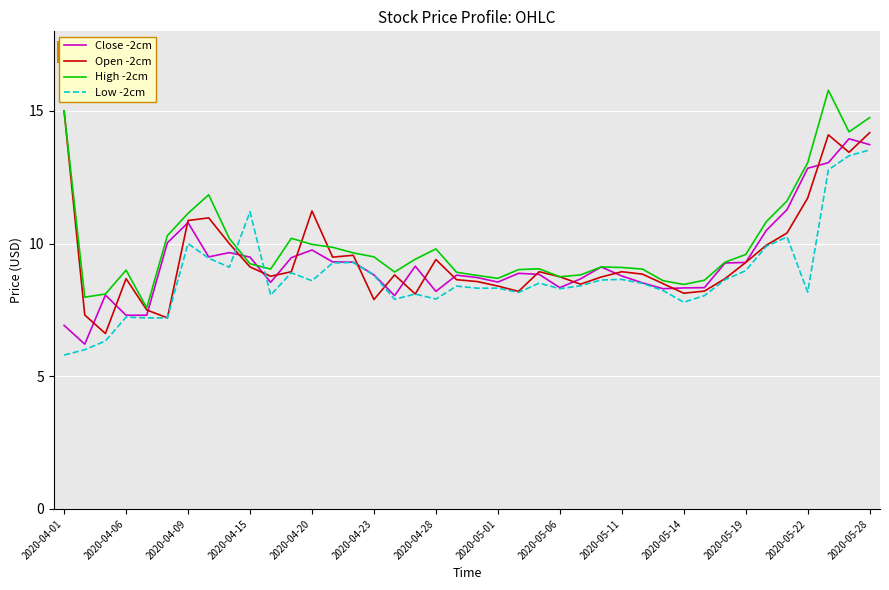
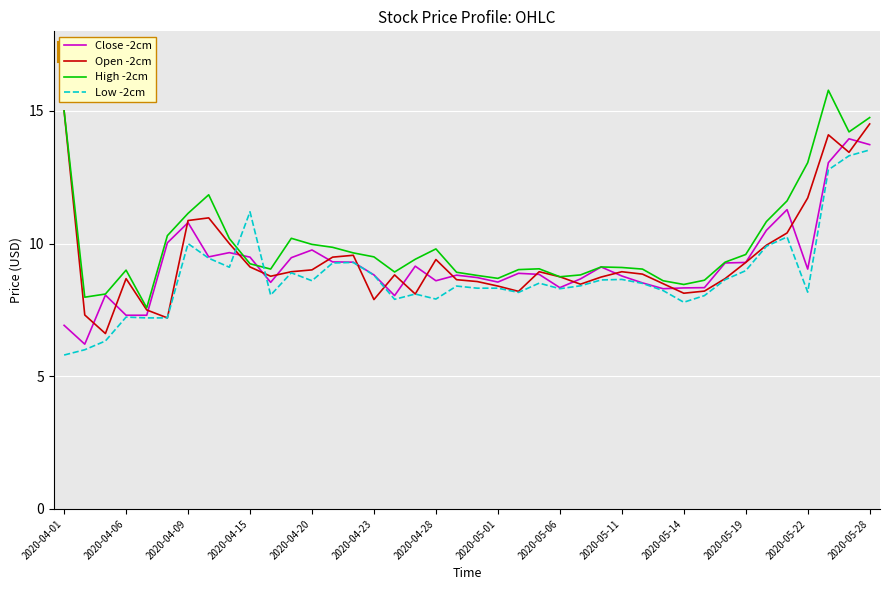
  {
    "Close -2cm": {
      "2020-04-01": 6.9,
      "2020-04-15": 9.5,
      "2020-04-20": 9.8,
-     "2020-04-28": 8.2,
+     "2020-04-28": 8.6,
      "2020-05-01": 8.6,
      "2020-05-11": 8.8,
      "2020-05-14": 8.3,
-     "2020-05-22": 12.8,
+     "2020-05-22": 9.0,
      "2020-05-28": 13.7
    },
    "Open -2cm": {
      "2020-04-06": 8.7,
      "2020-04-15": 9.1,
-     "2020-04-20": 11.2,
+     "2020-04-20": 9.0,
      "2020-04-23": 7.9,
      "2020-04-28": 9.4,
      "2020-05-11": 8.9,
      "2020-05-14": 8.1,
      "2020-05-22": 11.7,
-     "2020-05-28": 14.2
+     "2020-05-28": 14.5
    },
    "High -2cm": {
      "2020-04-06": 9.0,
      "2020-04-09": 11.1,
      "2020-04-15": 9.2,
      "2020-04-20": 10.0,
      "2020-04-23": 9.5,
      "2020-04-28": 9.8,
      "2020-05-01": 8.7,
      "2020-05-11": 9.1,
      "2020-05-14": 8.5,
      "2020-05-19": 9.6,
      "2020-05-22": 13.1,
      "2020-05-28": 14.8
    },
    "Low -2cm": {
      "2020-04-01": 5.8,
      "2020-04-09": 10.0,
      "2020-04-15": 11.2,
      "2020-04-20": 8.6,
      "2020-04-28": 7.9,
      "2020-05-11": 8.7,
      "2020-05-14": 7.8,
      "2020-05-19": 9.0,
      "2020-05-22": 8.2,
      "2020-05-28": 13.5
    }
  }
